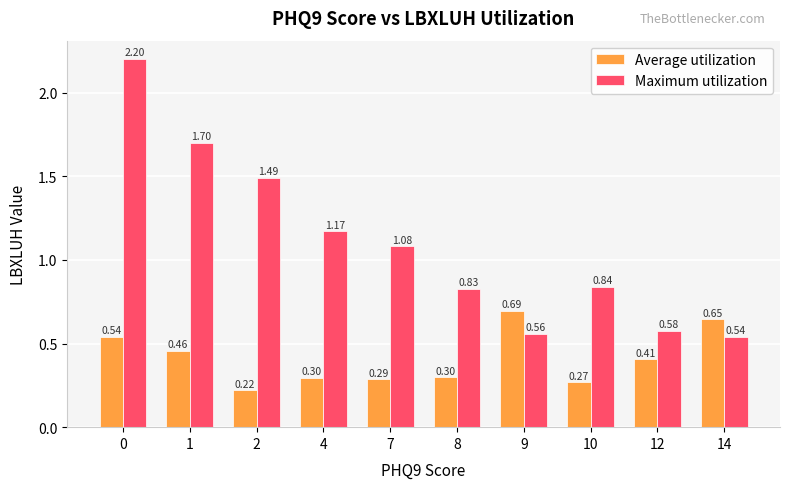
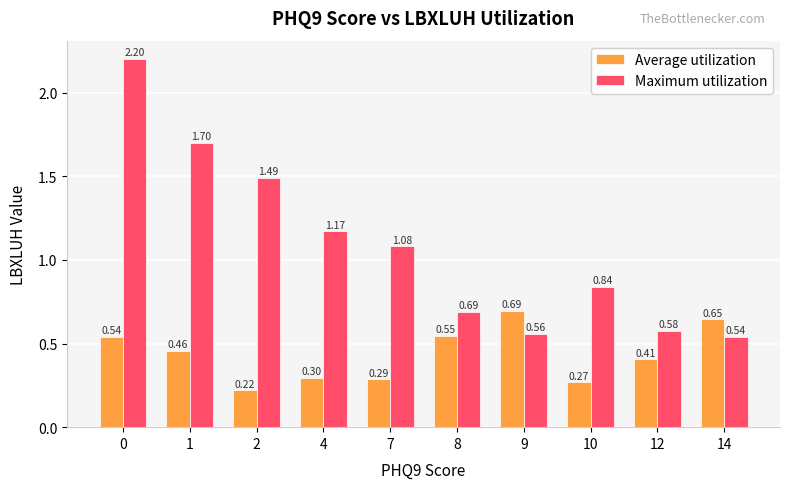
  {
    "Average utilization": {
      "0": 0.54,
      "1": 0.46,
      "2": 0.22,
      "4": 0.30,
      "7": 0.29,
-     "8": 0.30,
+     "8": 0.55,
      "9": 0.69,
      "10": 0.27,
      "12": 0.41,
      "14": 0.65
    },
    "Maximum utilization": {
      "0": 2.20,
      "1": 1.70,
      "2": 1.49,
      "4": 1.17,
      "7": 1.08,
-     "8": 0.83,
+     "8": 0.69,
      "9": 0.56,
      "10": 0.84,
      "12": 0.58,
      "14": 0.54
    }
  }
